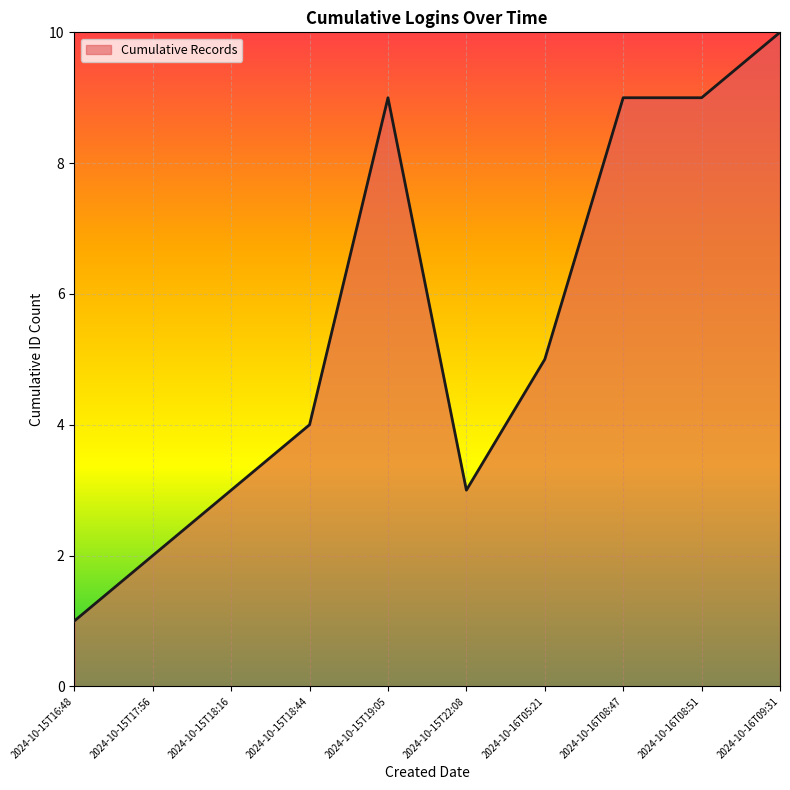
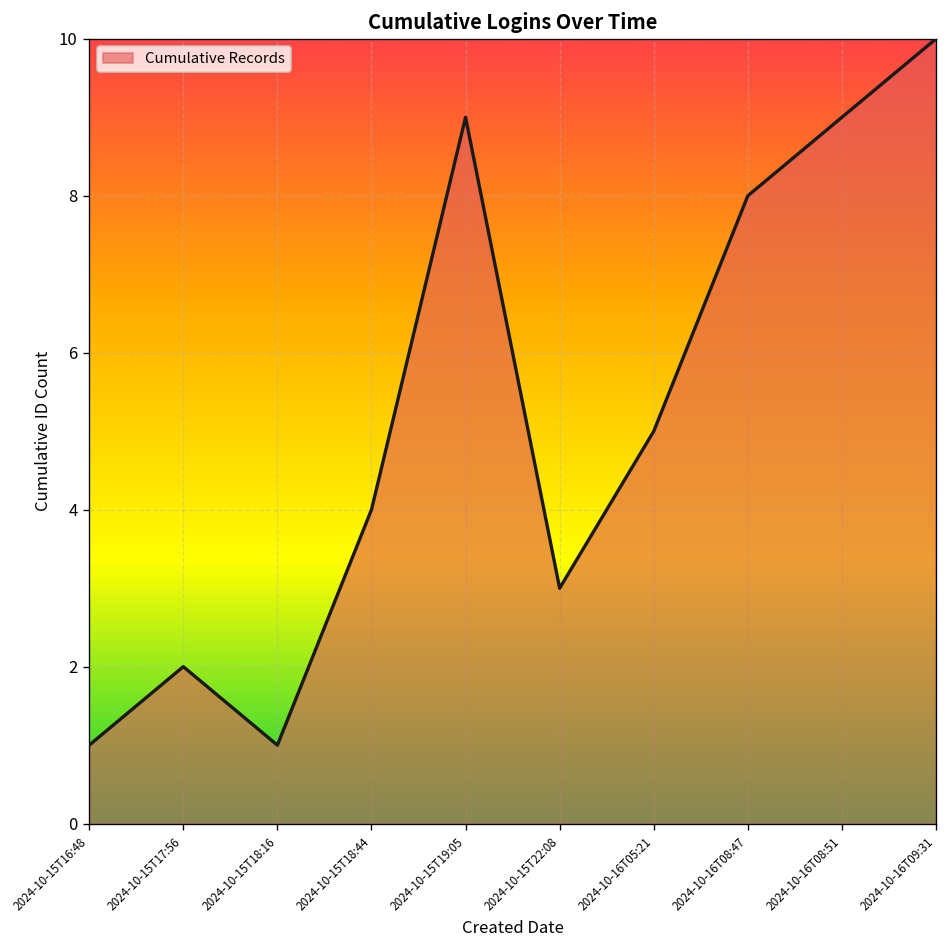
  {
    "2024-10-15T16:48": 1,
    "2024-10-15T17:56": 2,
-   "2024-10-15T18:16": 3,
+   "2024-10-15T18:16": 1,
    "2024-10-15T18:44": 4,
    "2024-10-15T19:05": 9,
    "2024-10-15T22:08": 3,
    "2024-10-16T05:21": 5,
-   "2024-10-16T08:47": 9,
+   "2024-10-16T08:47": 8,
    "2024-10-16T08:51": 9,
    "2024-10-16T09:31": 10
  }
